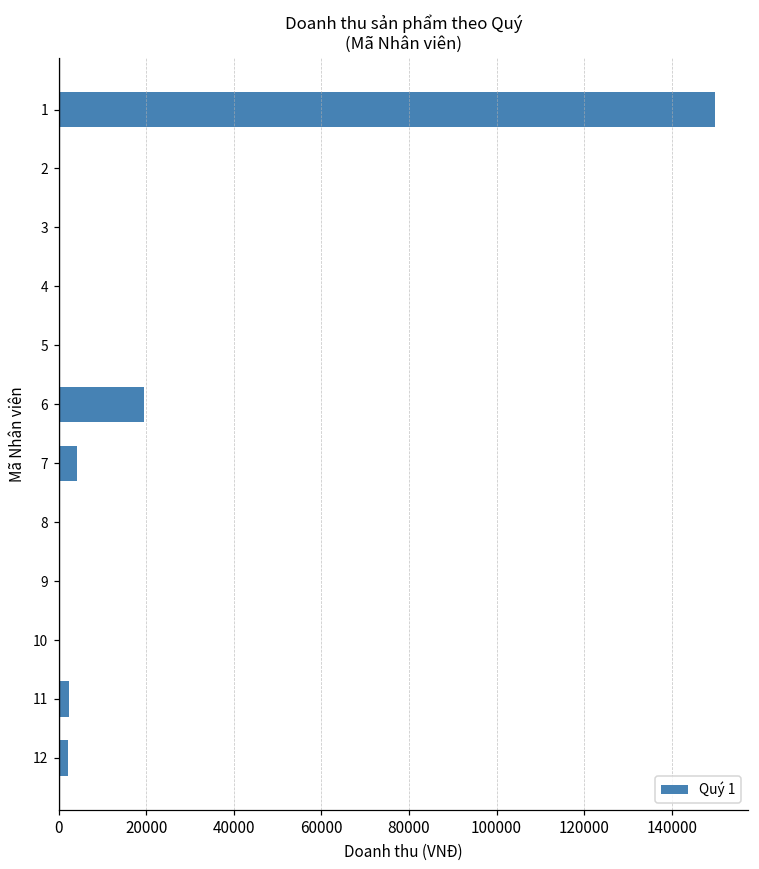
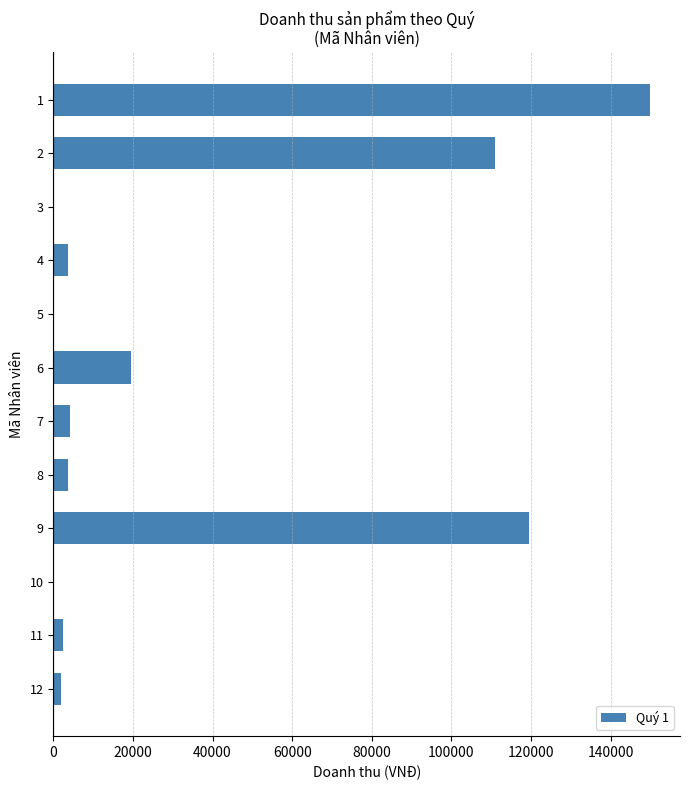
  {
    "1": 150000,
-   "2": 0,
+   "2": 111000,
    "3": 0,
-   "4": 0,
+   "4": 4000,
    "5": 0,
    "6": 19000,
    "7": 4000,
-   "8": 0,
-   "9": 0,
+   "8": 4000,
+   "9": 120000,
    "10": 0,
    "11": 2000,
    "12": 2000
  }
